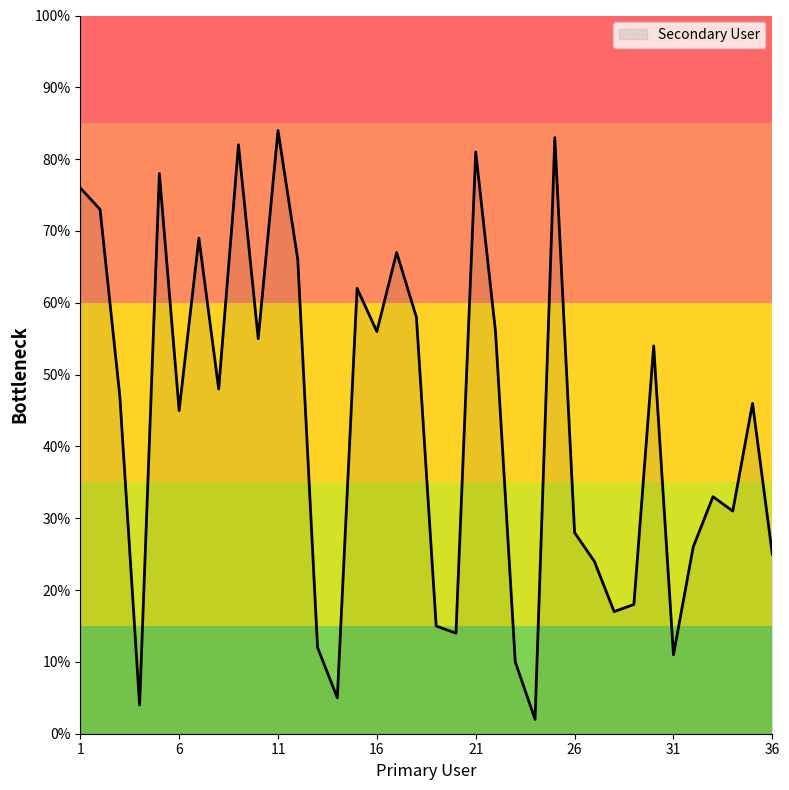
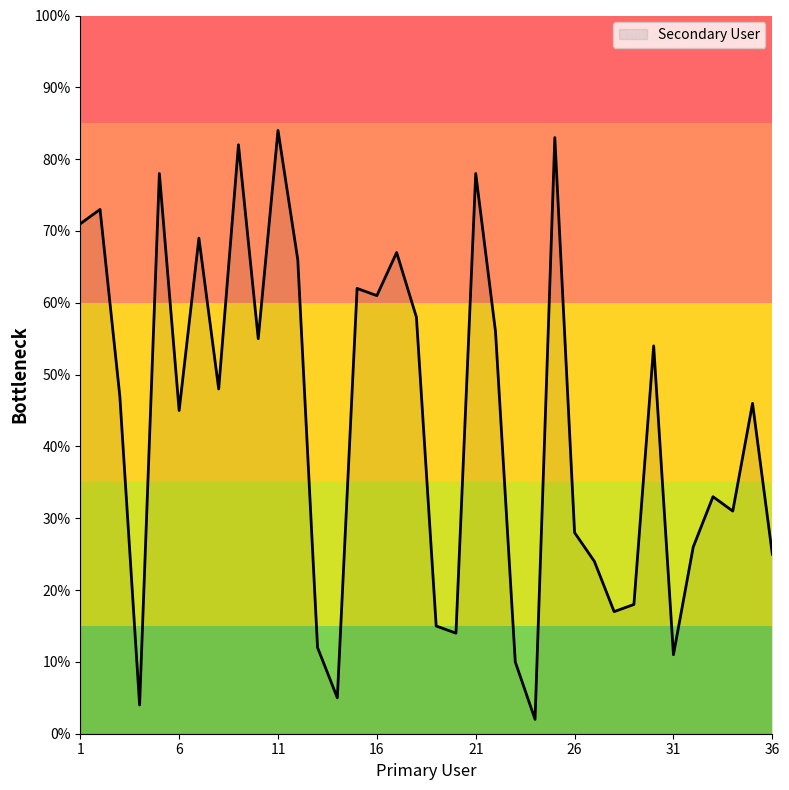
  {
-   "1": "76%",
+   "1": "71%",
    "6": "45%",
    "11": "84%",
-   "16": "56%",
-   "21": "81%",
+   "16": "61%",
+   "21": "78%",
    "26": "28%",
    "31": "11%",
    "36": "25%"
  }
